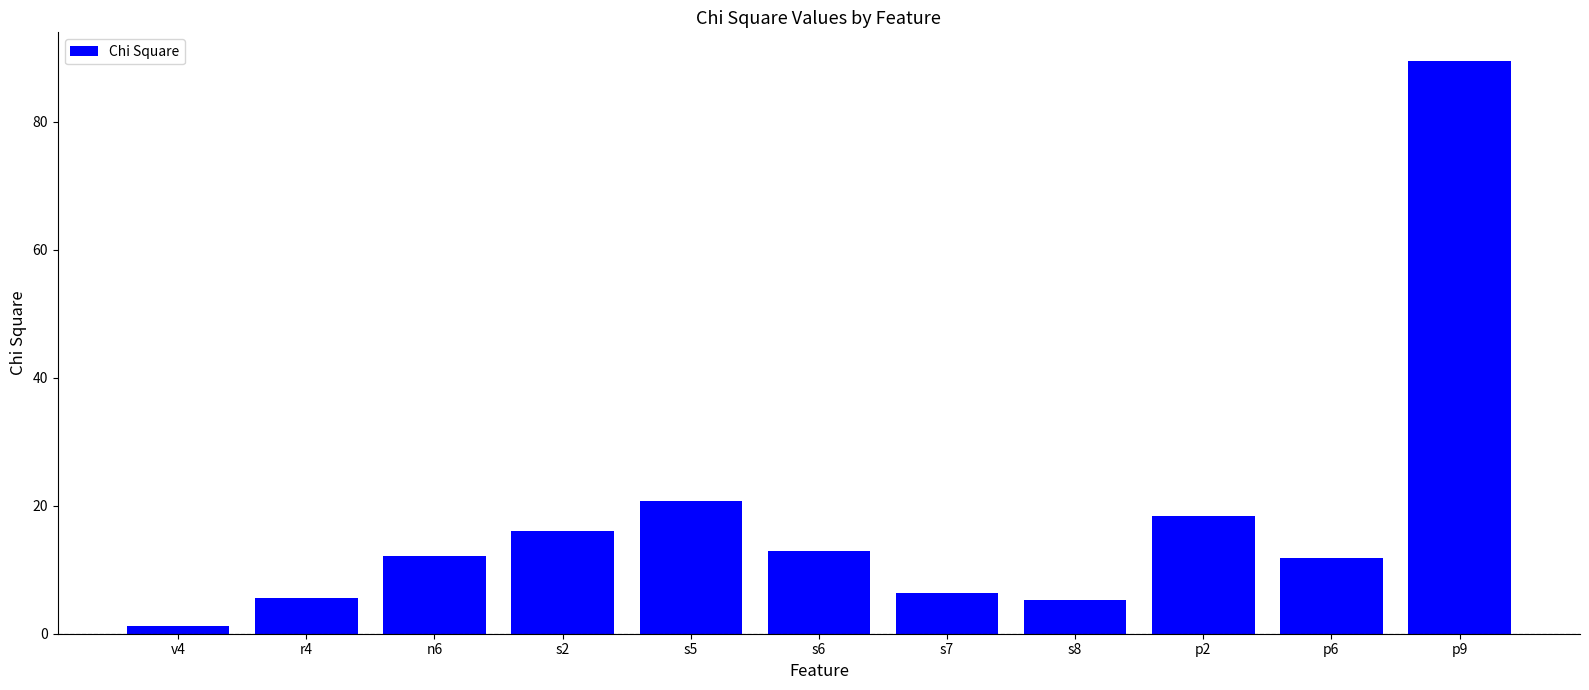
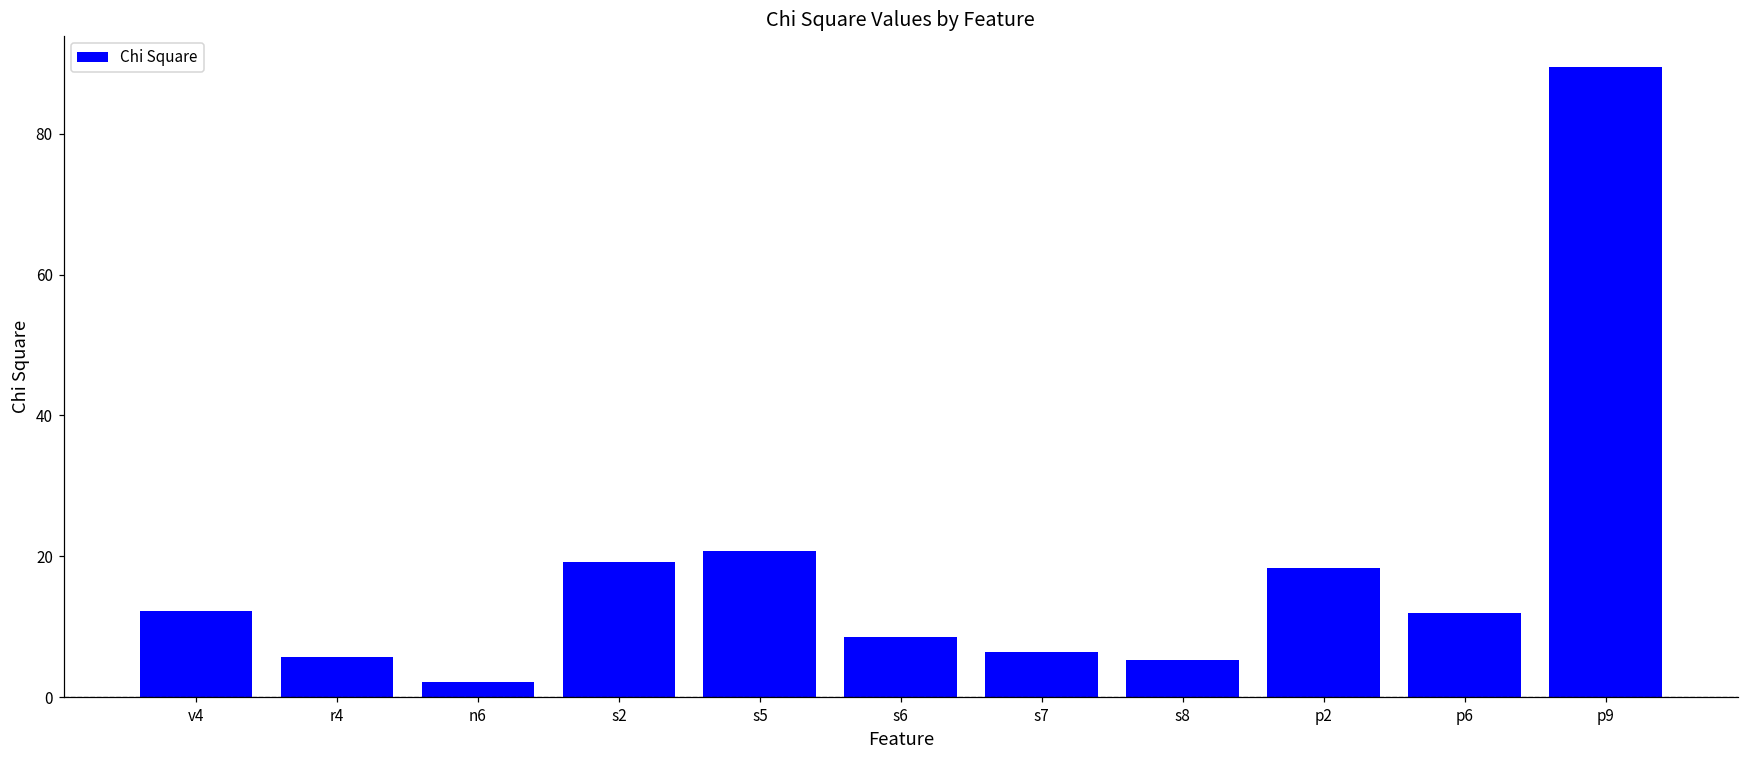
  {
-   "v4": 1,
+   "v4": 12,
    "r4": 6,
-   "n6": 12,
-   "s2": 16,
+   "n6": 2,
+   "s2": 19,
    "s5": 21,
-   "s6": 13,
+   "s6": 9,
    "s7": 6,
    "s8": 5,
    "p2": 18,
    "p6": 12,
    "p9": 89
  }
